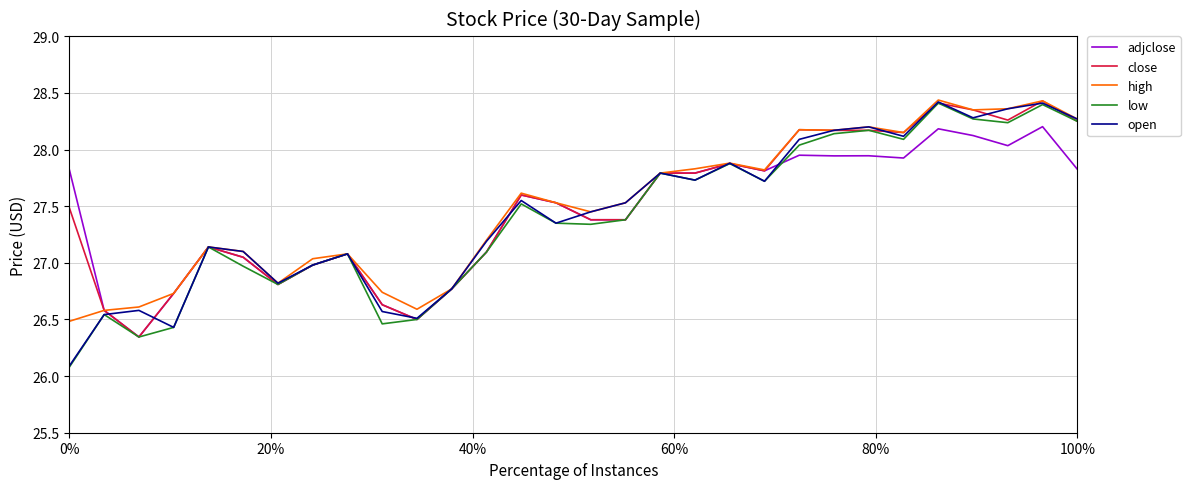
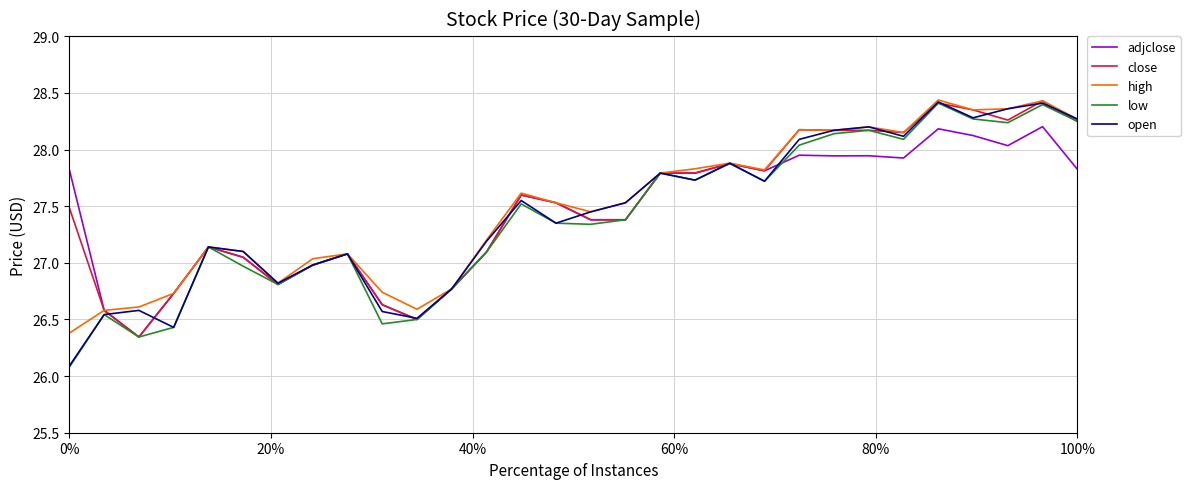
  {
    "adjclose": {
      "0%": 27.82,
      "100%": 27.83
    },
    "close": {
      "0%": 27.48
    },
    "high": {
-     "0%": 26.48
+     "0%": 26.38
    }
  }
